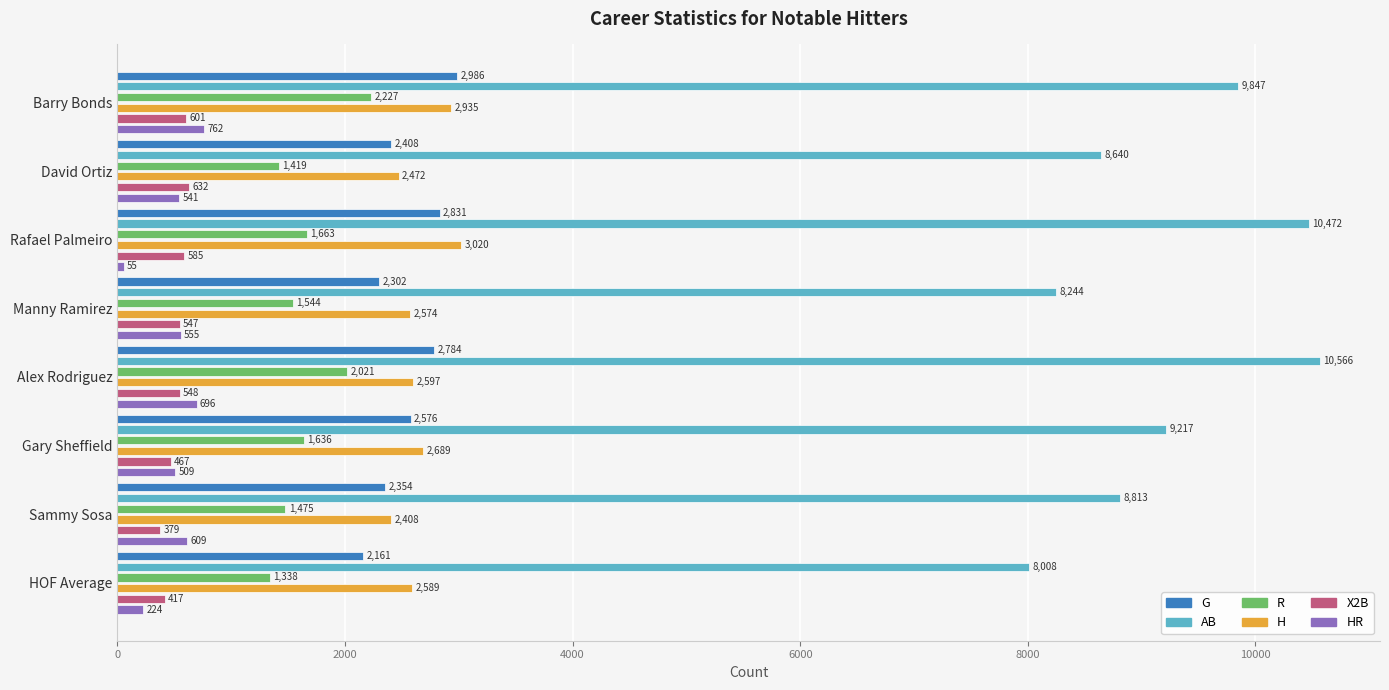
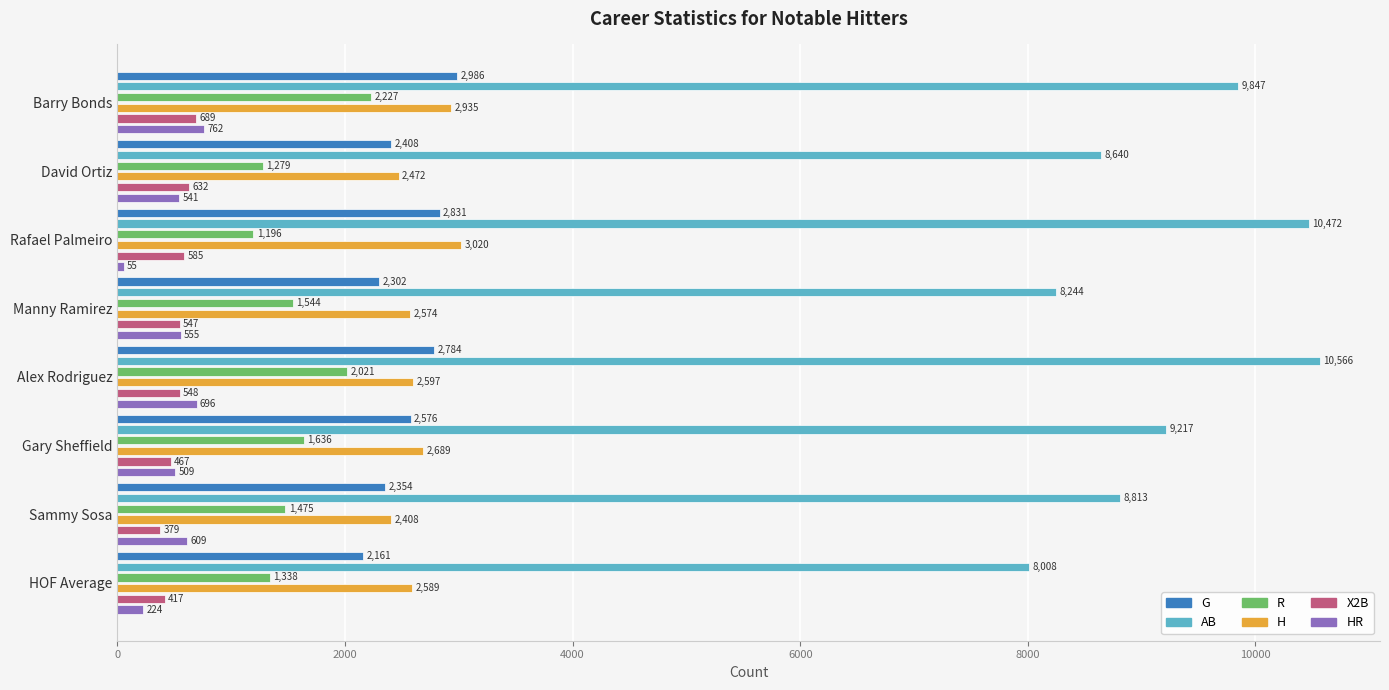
  {
    "G": {
      "Barry Bonds": "2,986",
      "David Ortiz": "2,408",
      "Rafael Palmeiro": "2,831",
      "Manny Ramirez": "2,302",
      "Alex Rodriguez": "2,784",
      "Gary Sheffield": "2,576",
      "Sammy Sosa": "2,354",
      "HOF Average": "2,161"
    },
    "AB": {
      "Barry Bonds": "9,847",
      "David Ortiz": "8,640",
      "Rafael Palmeiro": "10,472",
      "Manny Ramirez": "8,244",
      "Alex Rodriguez": "10,566",
      "Gary Sheffield": "9,217",
      "Sammy Sosa": "8,813",
      "HOF Average": "8,008"
    },
    "R": {
      "Barry Bonds": "2,227",
-     "David Ortiz": "1,419",
-     "Rafael Palmeiro": "1,663",
+     "David Ortiz": "1,279",
+     "Rafael Palmeiro": "1,196",
      "Manny Ramirez": "1,544",
      "Alex Rodriguez": "2,021",
      "Gary Sheffield": "1,636",
      "Sammy Sosa": "1,475",
      "HOF Average": "1,338"
    },
    "H": {
      "Barry Bonds": "2,935",
      "David Ortiz": "2,472",
      "Rafael Palmeiro": "3,020",
      "Manny Ramirez": "2,574",
      "Alex Rodriguez": "2,597",
      "Gary Sheffield": "2,689",
      "Sammy Sosa": "2,408",
      "HOF Average": "2,589"
    },
    "X2B": {
-     "Barry Bonds": "601",
+     "Barry Bonds": "689",
      "David Ortiz": "632",
      "Rafael Palmeiro": "585",
      "Manny Ramirez": "547",
      "Alex Rodriguez": "548",
      "Gary Sheffield": "467",
      "Sammy Sosa": "379",
      "HOF Average": "417"
    },
    "HR": {
      "Barry Bonds": "762",
      "David Ortiz": "541",
      "Rafael Palmeiro": "55",
      "Manny Ramirez": "555",
      "Alex Rodriguez": "696",
      "Gary Sheffield": "509",
      "Sammy Sosa": "609",
      "HOF Average": "224"
    }
  }
